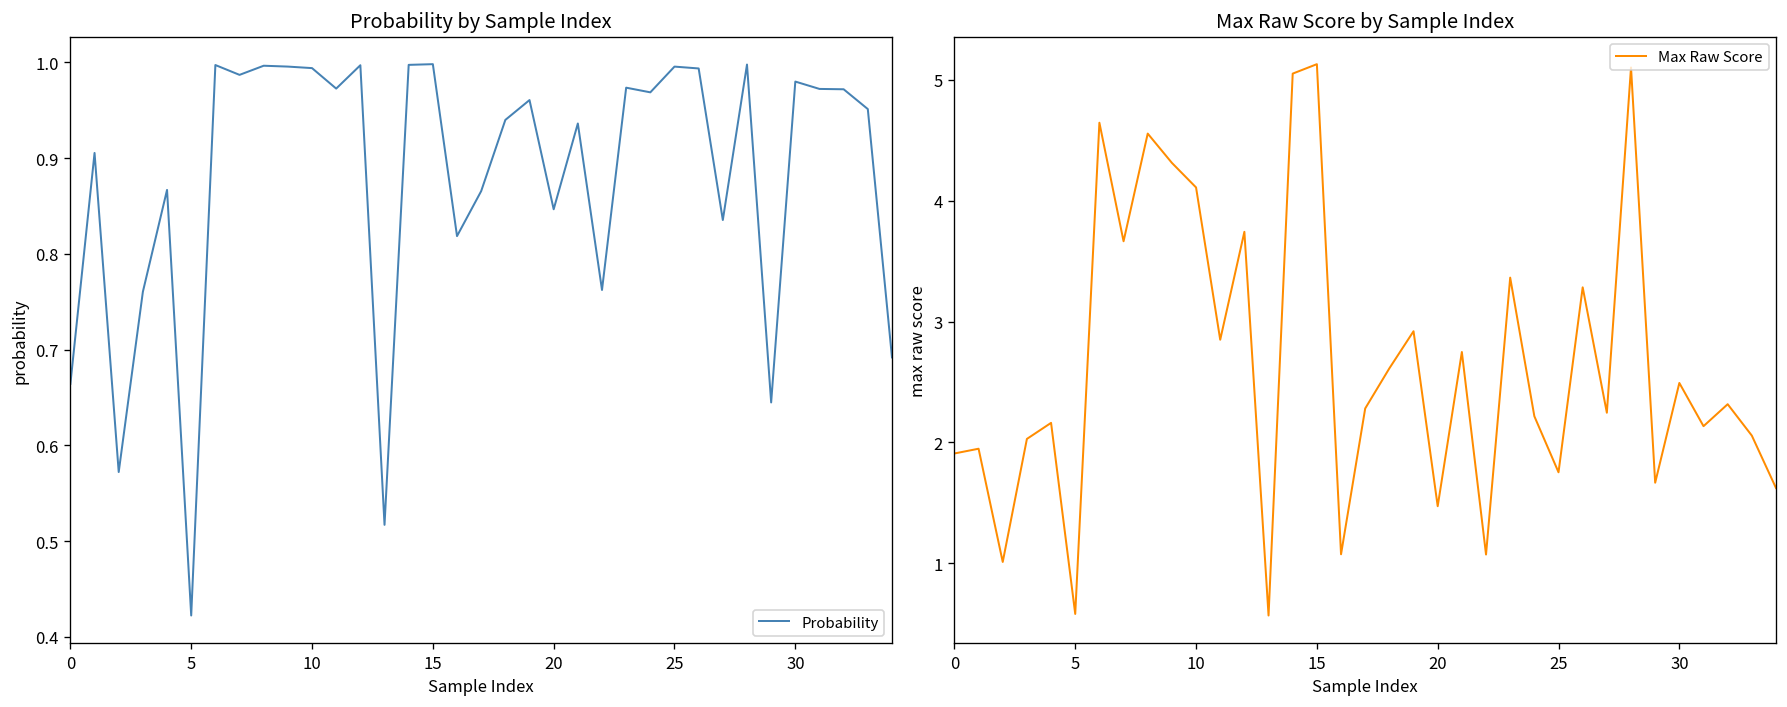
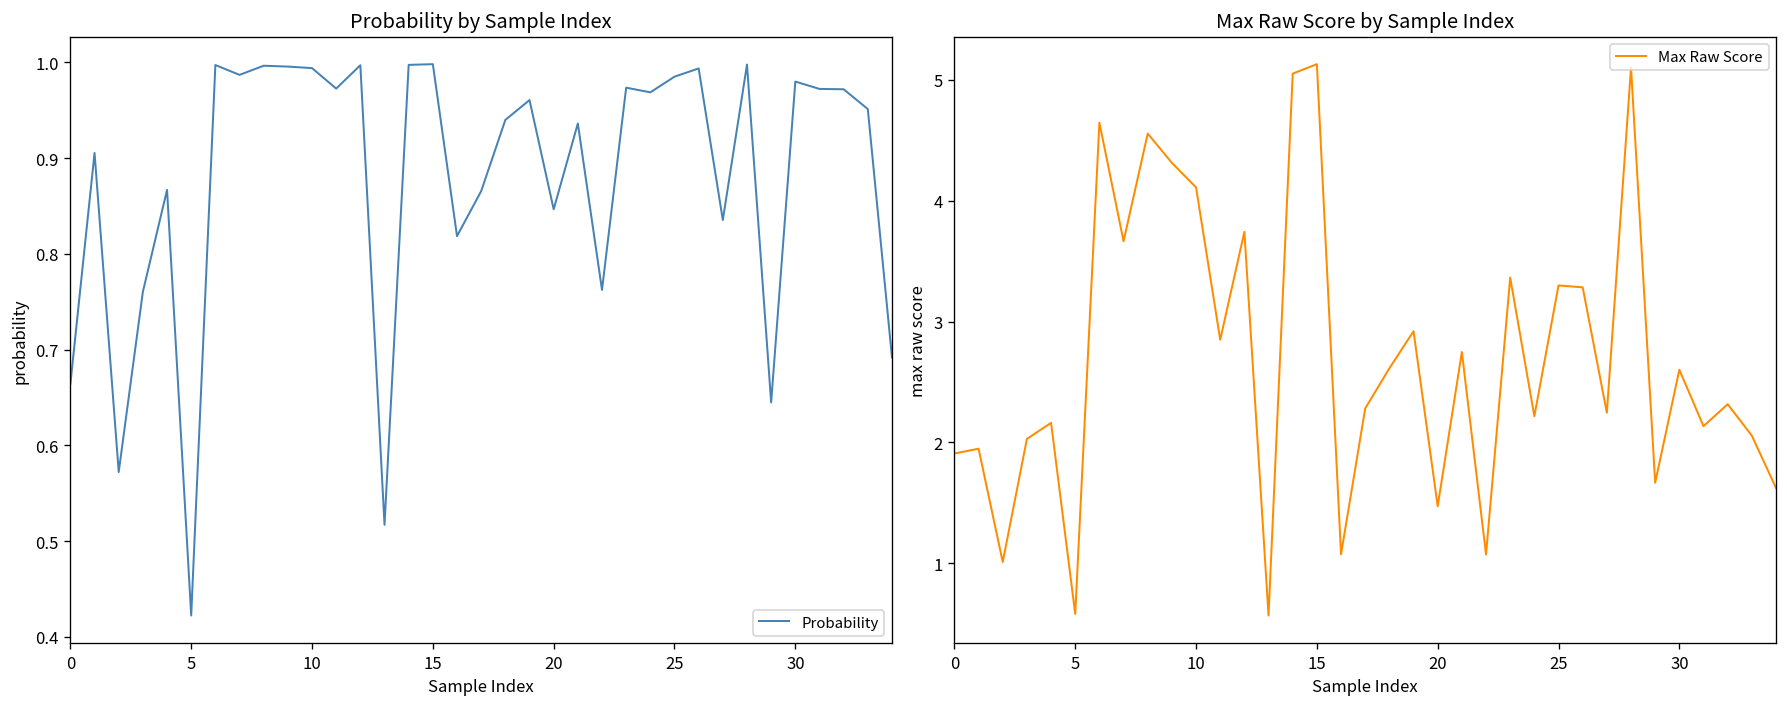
  {
    "Probability by Sample Index": {
      "0": 0.66,
      "5": 0.42,
      "10": 0.99,
      "15": 1.00,
      "20": 0.85,
-     "25": 1.00,
+     "25": 0.98,
      "30": 0.98
    },
    "Max Raw Score by Sample Index": {
      "0": 1.91,
      "5": 0.58,
      "10": 4.11,
      "15": 5.13,
      "20": 1.47,
-     "25": 1.75,
-     "30": 2.49
+     "25": 3.30,
+     "30": 2.60
    }
  }
